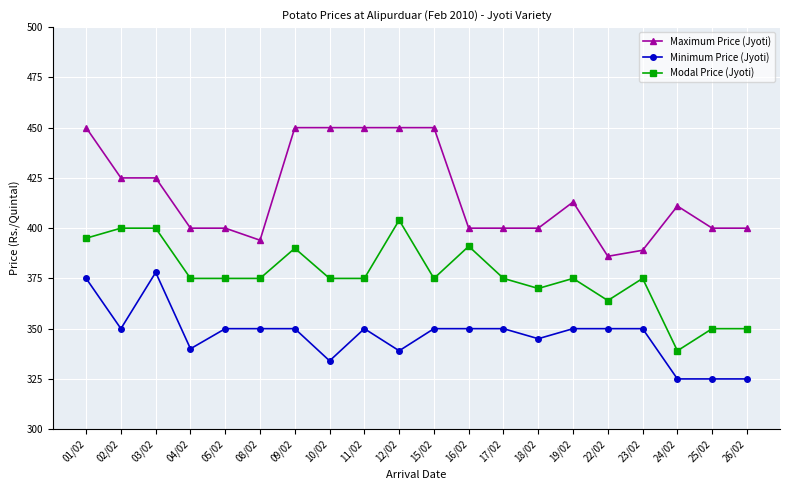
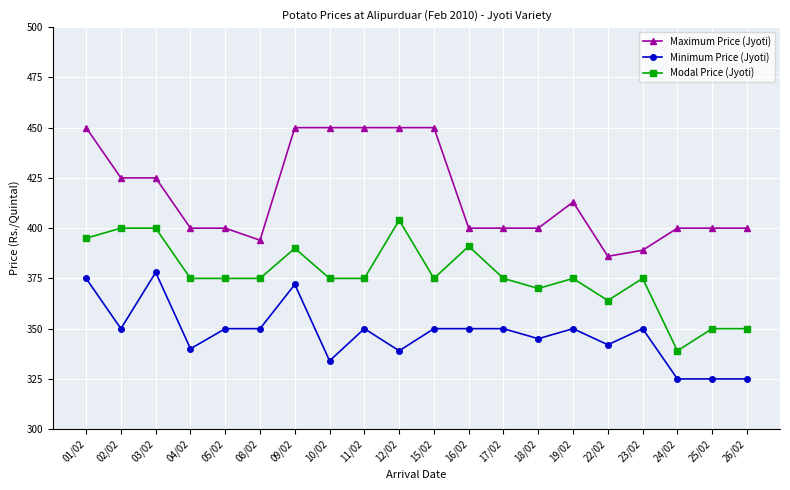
  {
    "Maximum Price (Jyoti)": {
      "01/02": 450,
      "02/02": 425,
      "03/02": 425,
      "04/02": 400,
      "05/02": 400,
      "08/02": 394,
      "09/02": 450,
      "10/02": 450,
      "11/02": 450,
      "12/02": 450,
      "15/02": 450,
      "16/02": 400,
      "17/02": 400,
      "18/02": 400,
      "19/02": 413,
      "22/02": 386,
      "23/02": 389,
-     "24/02": 411,
+     "24/02": 400,
      "25/02": 400,
      "26/02": 400
    },
    "Minimum Price (Jyoti)": {
      "01/02": 375,
      "02/02": 350,
      "03/02": 378,
      "04/02": 340,
      "05/02": 350,
      "08/02": 350,
-     "09/02": 350,
+     "09/02": 372,
      "10/02": 334,
      "11/02": 350,
      "12/02": 339,
      "15/02": 350,
      "16/02": 350,
      "17/02": 350,
      "18/02": 345,
      "19/02": 350,
-     "22/02": 350,
+     "22/02": 342,
      "23/02": 350,
      "24/02": 325,
      "25/02": 325,
      "26/02": 325
    },
    "Modal Price (Jyoti)": {
      "01/02": 395,
      "02/02": 400,
      "03/02": 400,
      "04/02": 375,
      "05/02": 375,
      "08/02": 375,
      "09/02": 390,
      "10/02": 375,
      "11/02": 375,
      "12/02": 404,
      "15/02": 375,
      "16/02": 391,
      "17/02": 375,
      "18/02": 370,
      "19/02": 375,
      "22/02": 364,
      "23/02": 375,
      "24/02": 339,
      "25/02": 350,
      "26/02": 350
    }
  }
